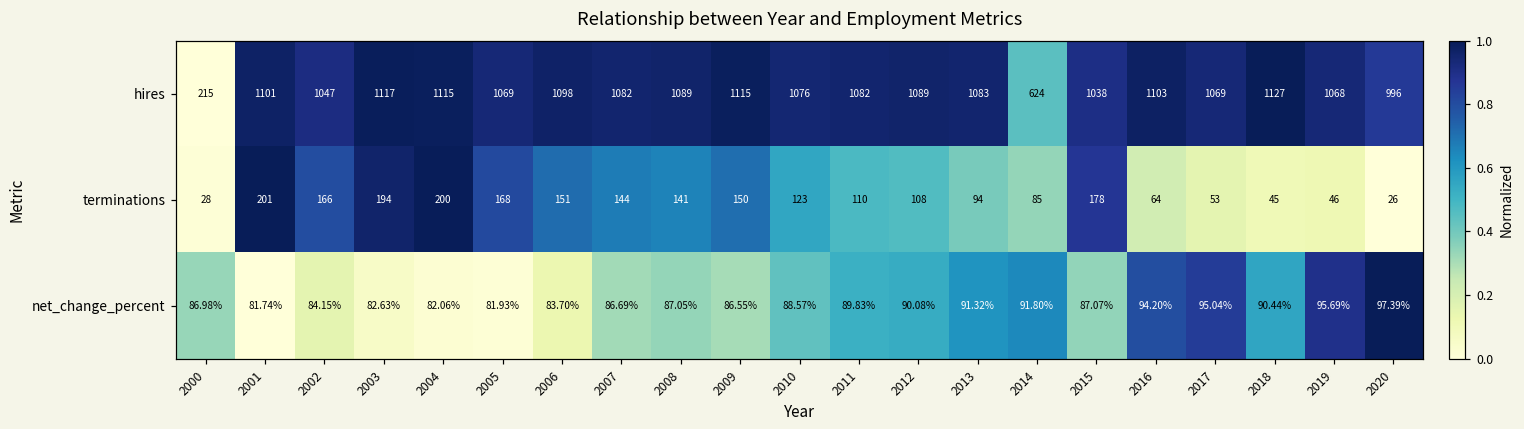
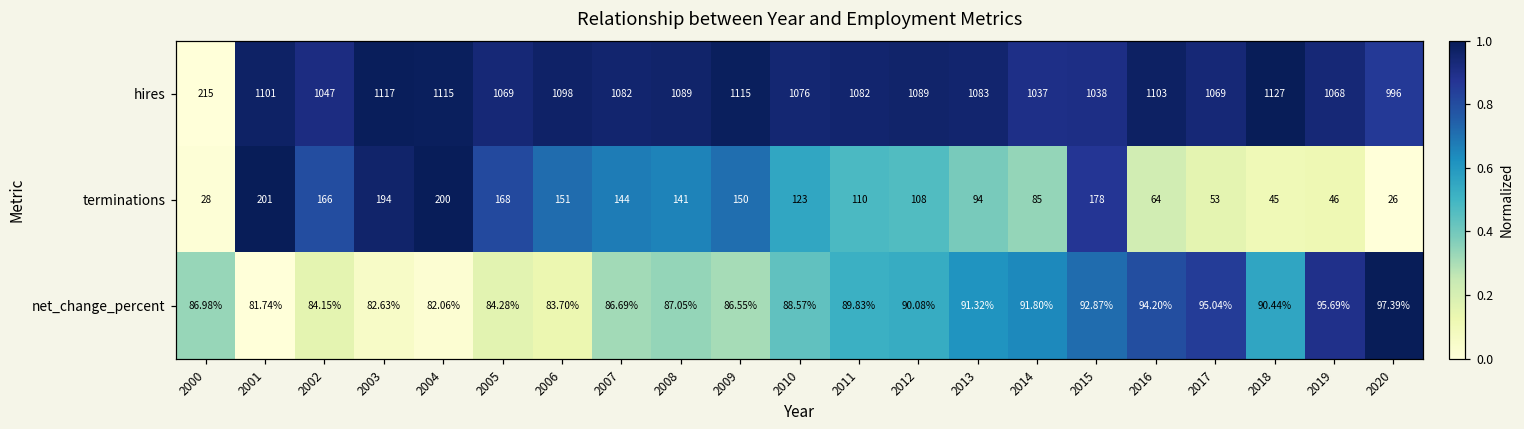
  {
    "hires": {
      "2000": "215",
      "2001": "1101",
      "2002": "1047",
      "2003": "1117",
      "2004": "1115",
      "2005": "1069",
      "2006": "1098",
      "2007": "1082",
      "2008": "1089",
      "2009": "1115",
      "2010": "1076",
      "2011": "1082",
      "2012": "1089",
      "2013": "1083",
-     "2014": "624",
+     "2014": "1037",
      "2015": "1038",
      "2016": "1103",
      "2017": "1069",
      "2018": "1127",
      "2019": "1068",
      "2020": "996"
    },
    "terminations": {
      "2000": "28",
      "2001": "201",
      "2002": "166",
      "2003": "194",
      "2004": "200",
      "2005": "168",
      "2006": "151",
      "2007": "144",
      "2008": "141",
      "2009": "150",
      "2010": "123",
      "2011": "110",
      "2012": "108",
      "2013": "94",
      "2014": "85",
      "2015": "178",
      "2016": "64",
      "2017": "53",
      "2018": "45",
      "2019": "46",
      "2020": "26"
    },
    "net_change_percent": {
      "2000": "86.98%",
      "2001": "81.74%",
      "2002": "84.15%",
      "2003": "82.63%",
      "2004": "82.06%",
-     "2005": "81.93%",
+     "2005": "84.28%",
      "2006": "83.70%",
      "2007": "86.69%",
      "2008": "87.05%",
      "2009": "86.55%",
      "2010": "88.57%",
      "2011": "89.83%",
      "2012": "90.08%",
      "2013": "91.32%",
      "2014": "91.80%",
-     "2015": "87.07%",
+     "2015": "92.87%",
      "2016": "94.20%",
      "2017": "95.04%",
      "2018": "90.44%",
      "2019": "95.69%",
      "2020": "97.39%"
    }
  }
